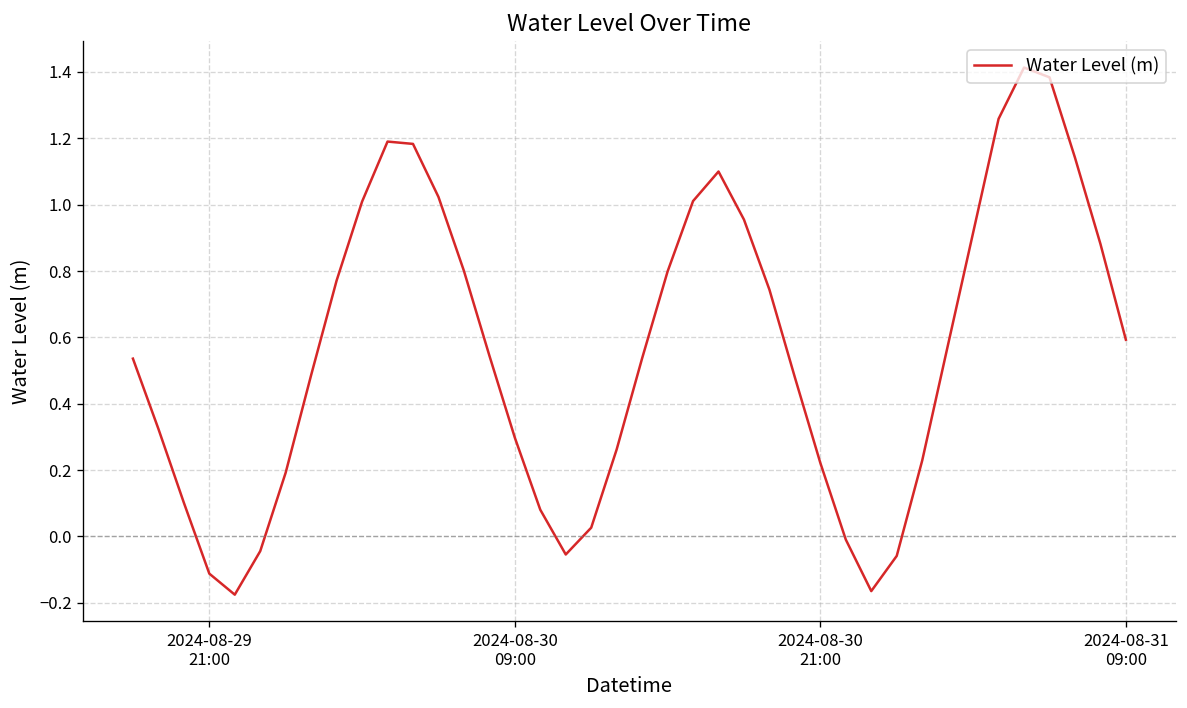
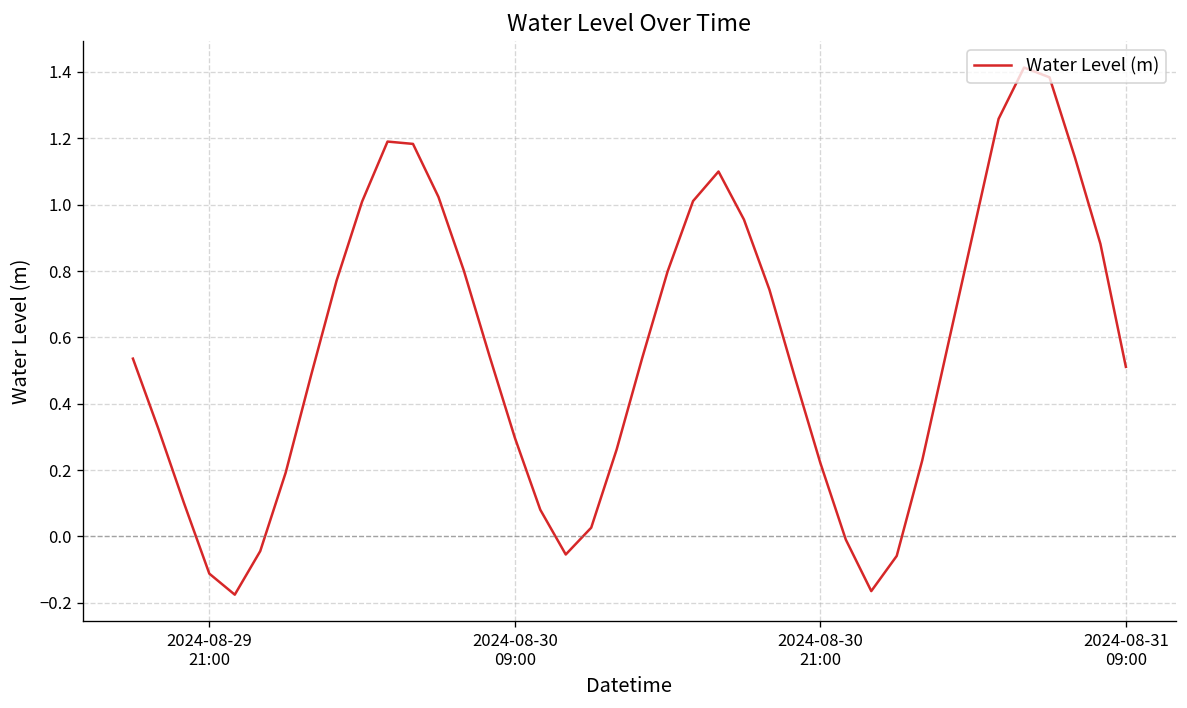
  {
    "2024-08-29 21:00": -0.11,
    "2024-08-30 09:00": 0.30,
    "2024-08-30 21:00": 0.22,
-   "2024-08-31 09:00": 0.59
+   "2024-08-31 09:00": 0.51
  }
